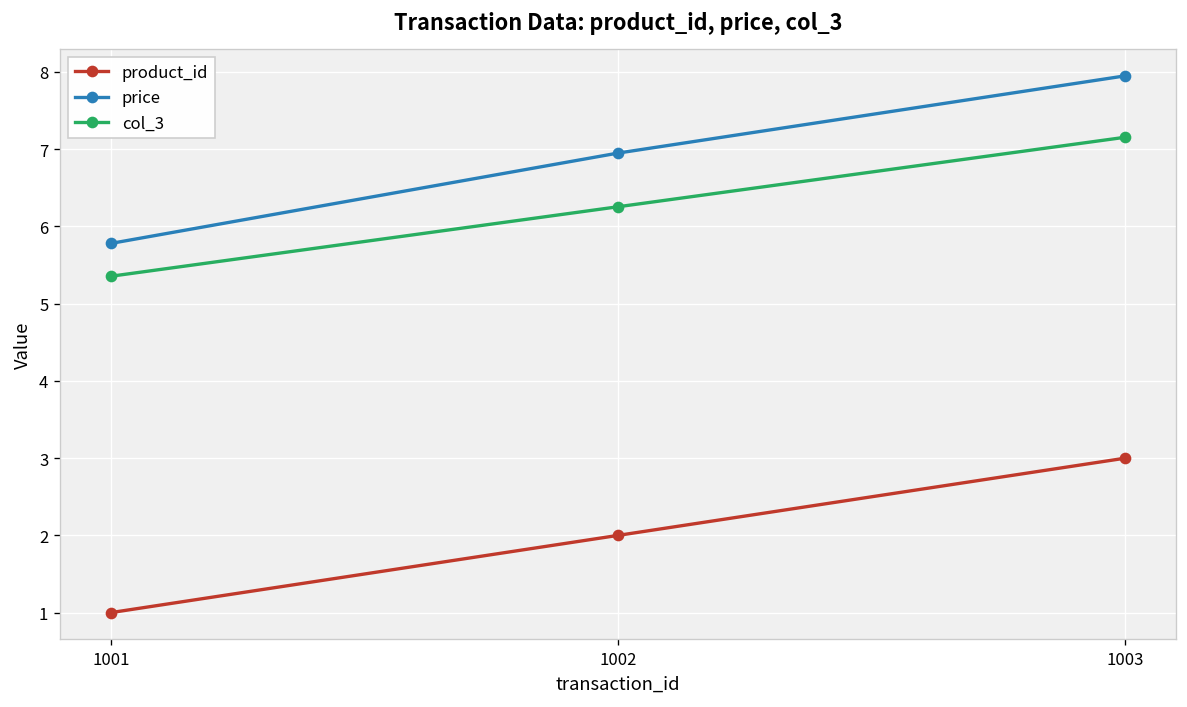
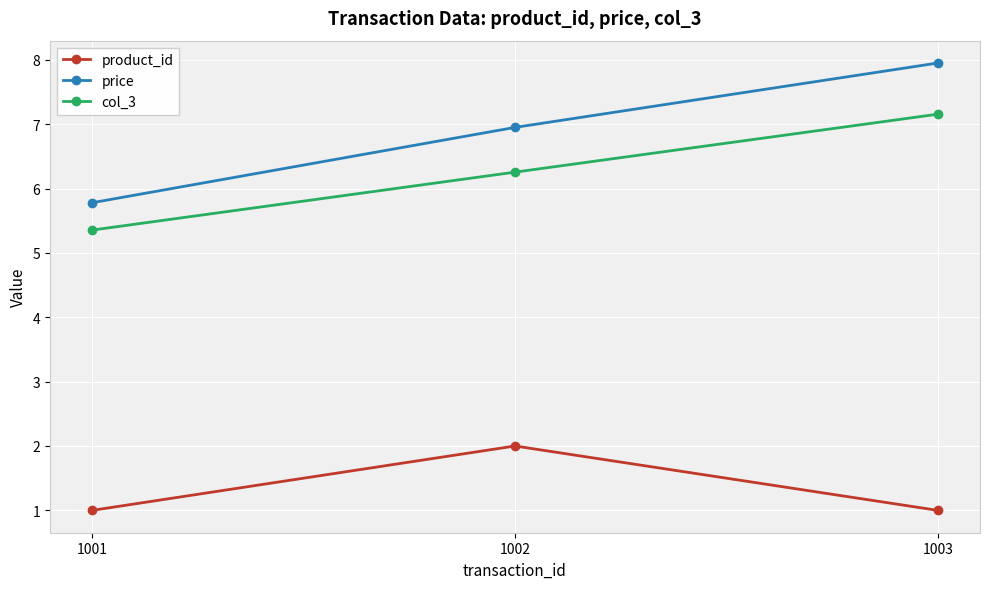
  {
    "product_id": {
      "1001": 1,
      "1002": 2,
-     "1003": 3
+     "1003": 1
    },
    "price": {
      "1001": 5.8,
      "1002": 7.0,
      "1003": 8.0
    },
    "col_3": {
      "1001": 5.4,
      "1002": 6.3,
      "1003": 7.2
    }
  }
